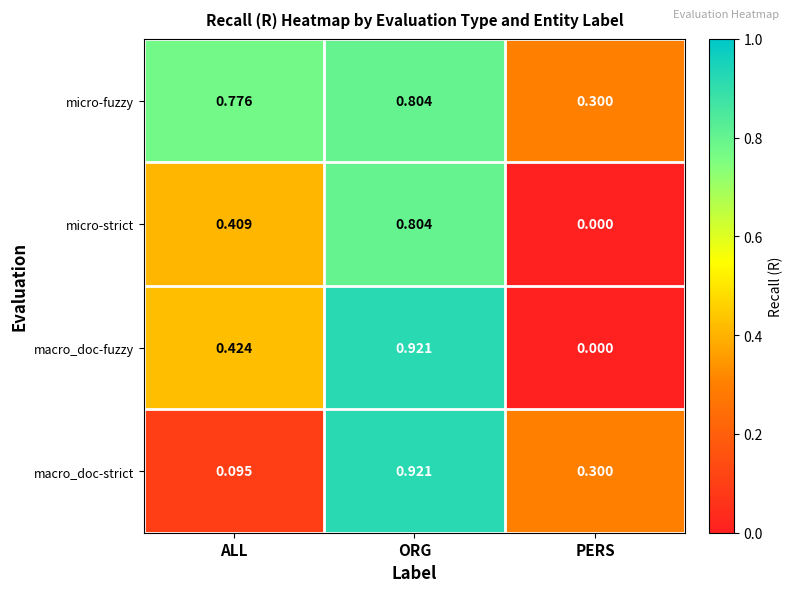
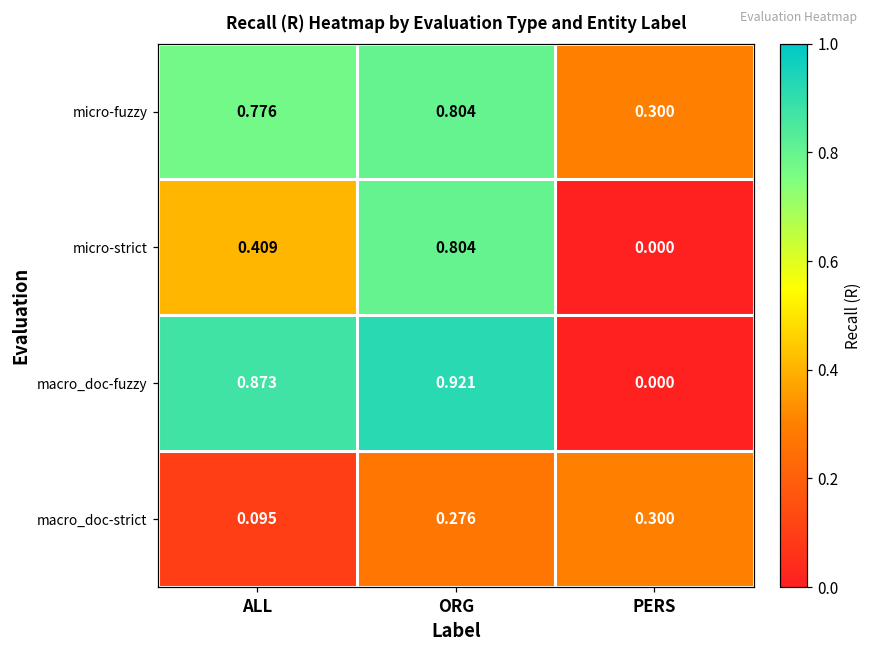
  {
    "micro-fuzzy": {
      "ALL": 0.776,
      "ORG": 0.804,
      "PERS": 0.300
    },
    "micro-strict": {
      "ALL": 0.409,
      "ORG": 0.804,
      "PERS": 0.000
    },
    "macro_doc-fuzzy": {
-     "ALL": 0.424,
+     "ALL": 0.873,
      "ORG": 0.921,
      "PERS": 0.000
    },
    "macro_doc-strict": {
      "ALL": 0.095,
-     "ORG": 0.921,
+     "ORG": 0.276,
      "PERS": 0.300
    }
  }
